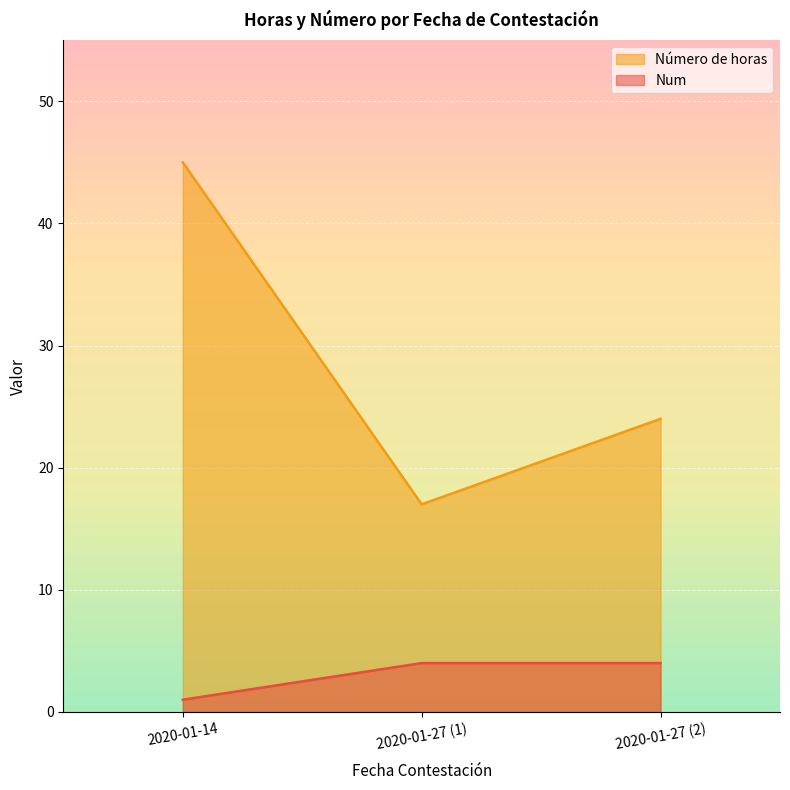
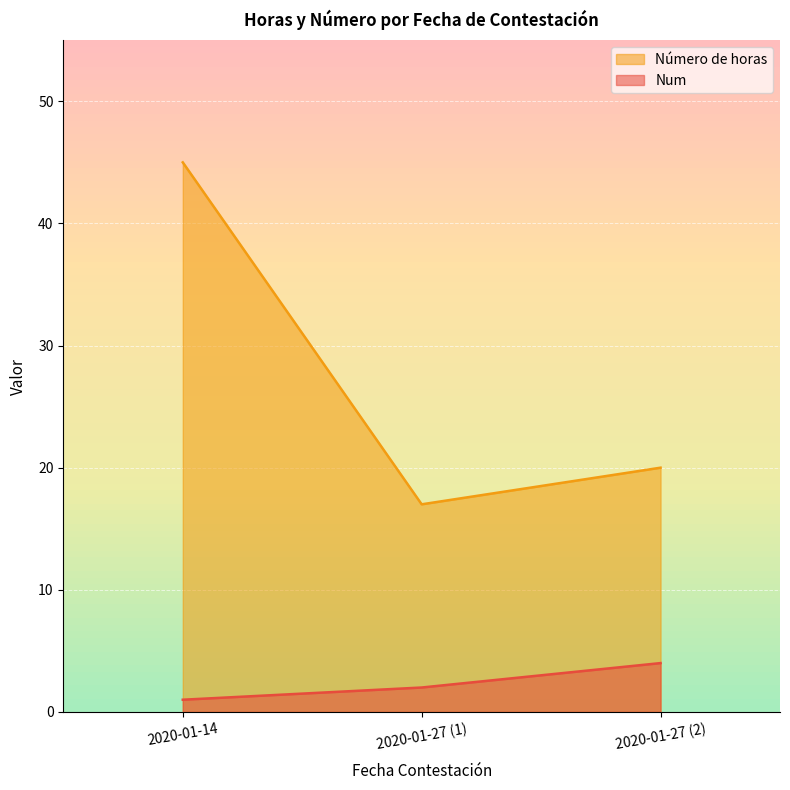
  {
    "Número de horas": {
      "2020-01-14": 45,
      "2020-01-27 (1)": 17,
-     "2020-01-27 (2)": 24
+     "2020-01-27 (2)": 20
    },
    "Num": {
      "2020-01-14": 1,
-     "2020-01-27 (1)": 4,
+     "2020-01-27 (1)": 2,
      "2020-01-27 (2)": 4
    }
  }
